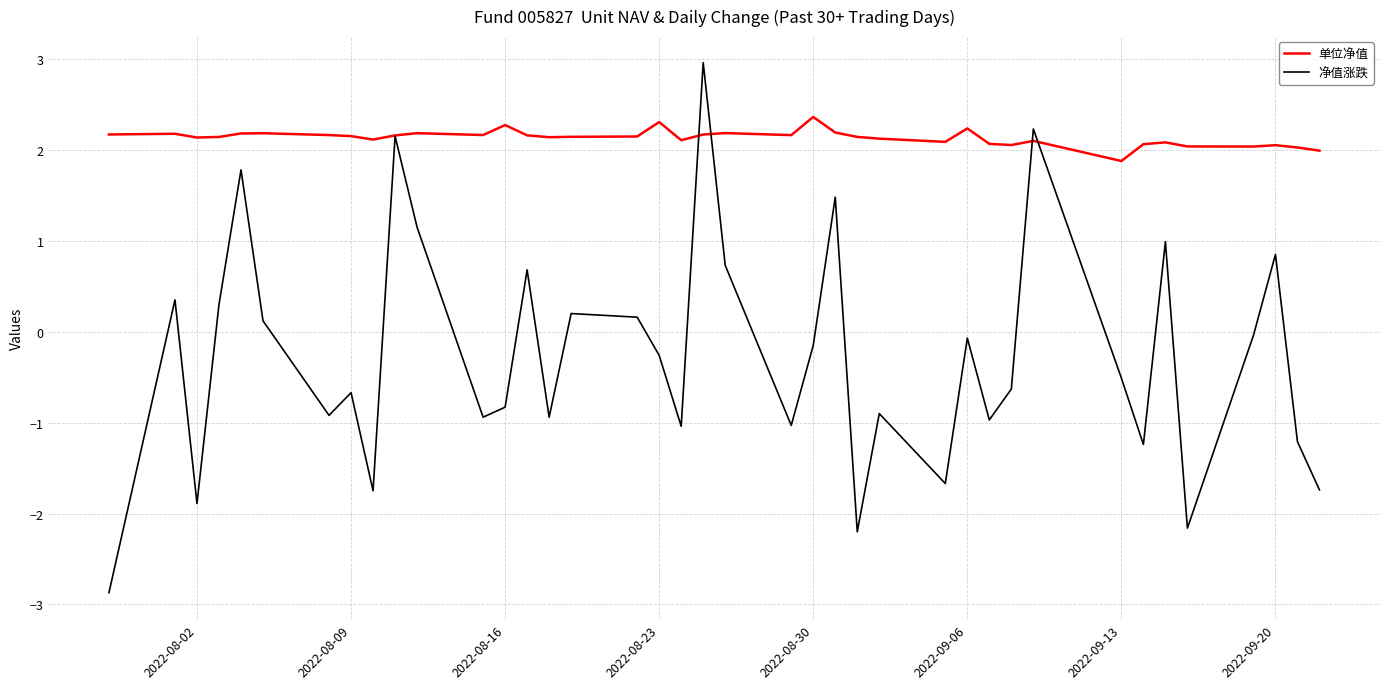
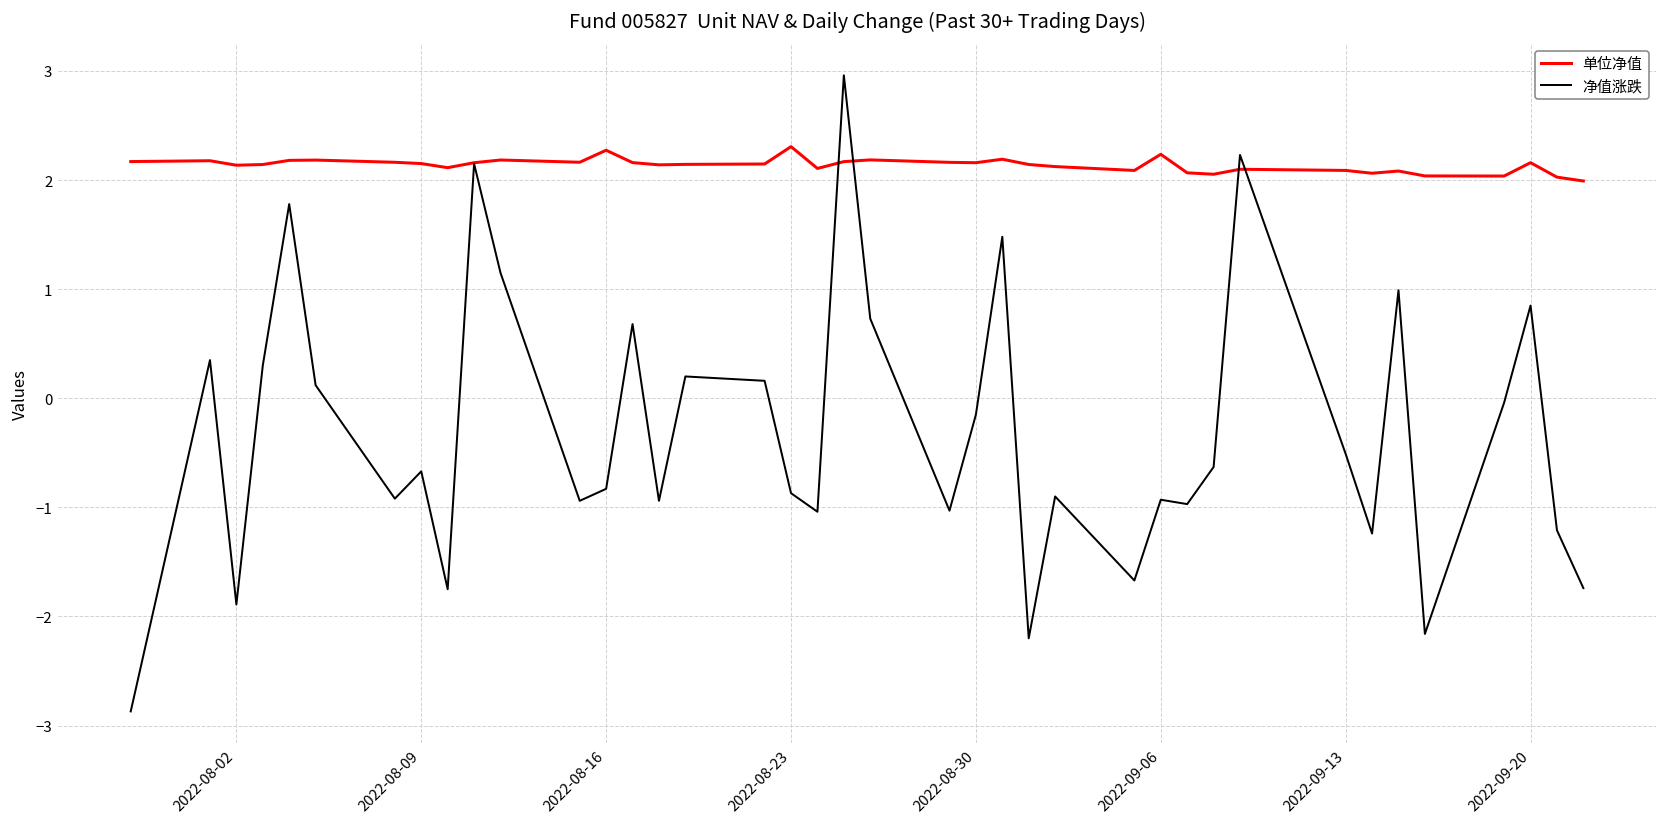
  {
    "单位净值": {
      "2022-08-02": 2.1,
      "2022-08-09": 2.2,
      "2022-08-16": 2.3,
      "2022-08-23": 2.3,
-     "2022-08-30": 2.4,
+     "2022-08-30": 2.2,
      "2022-09-06": 2.2,
-     "2022-09-13": 1.9,
-     "2022-09-20": 2.1
+     "2022-09-13": 2.1,
+     "2022-09-20": 2.2
    },
    "净值涨跌": {
      "2022-08-02": -1.9,
      "2022-08-09": -0.7,
      "2022-08-16": -0.8,
-     "2022-08-23": -0.3,
+     "2022-08-23": -0.9,
      "2022-08-30": -0.2,
-     "2022-09-06": -0.1,
+     "2022-09-06": -0.9,
      "2022-09-13": -0.5,
      "2022-09-20": 0.9
    }
  }
